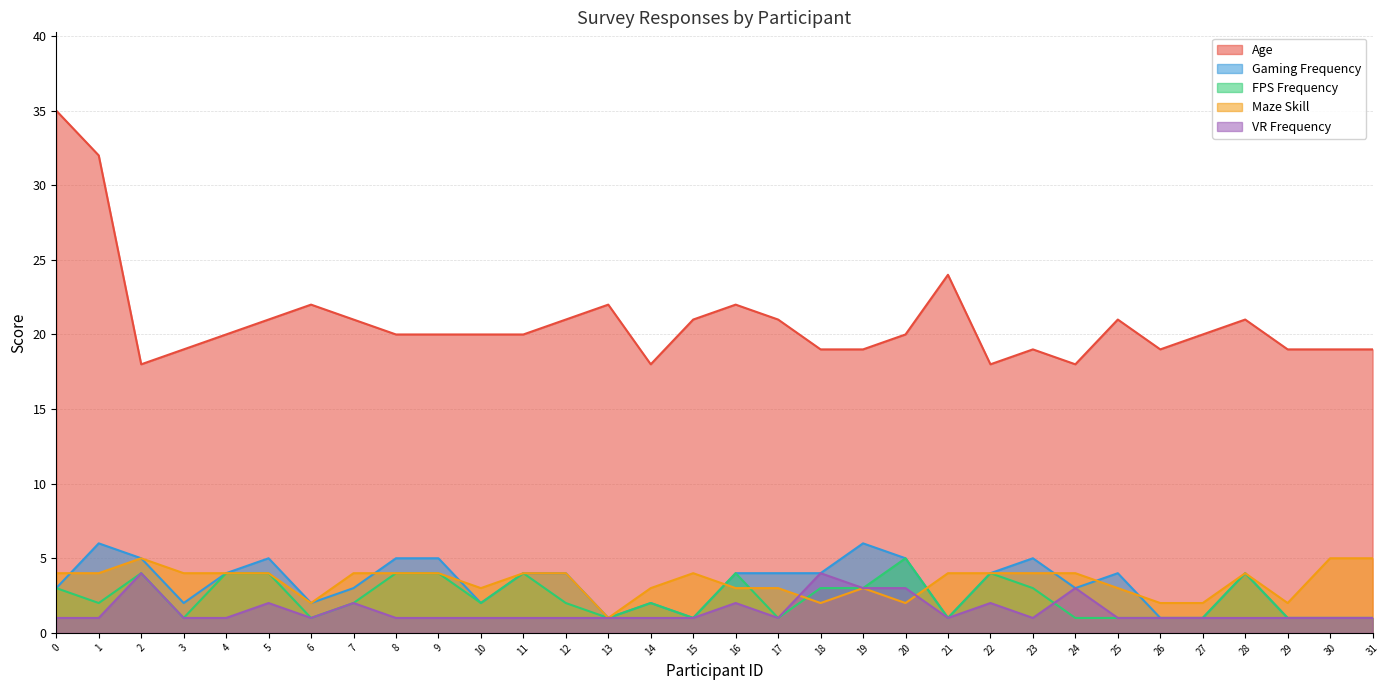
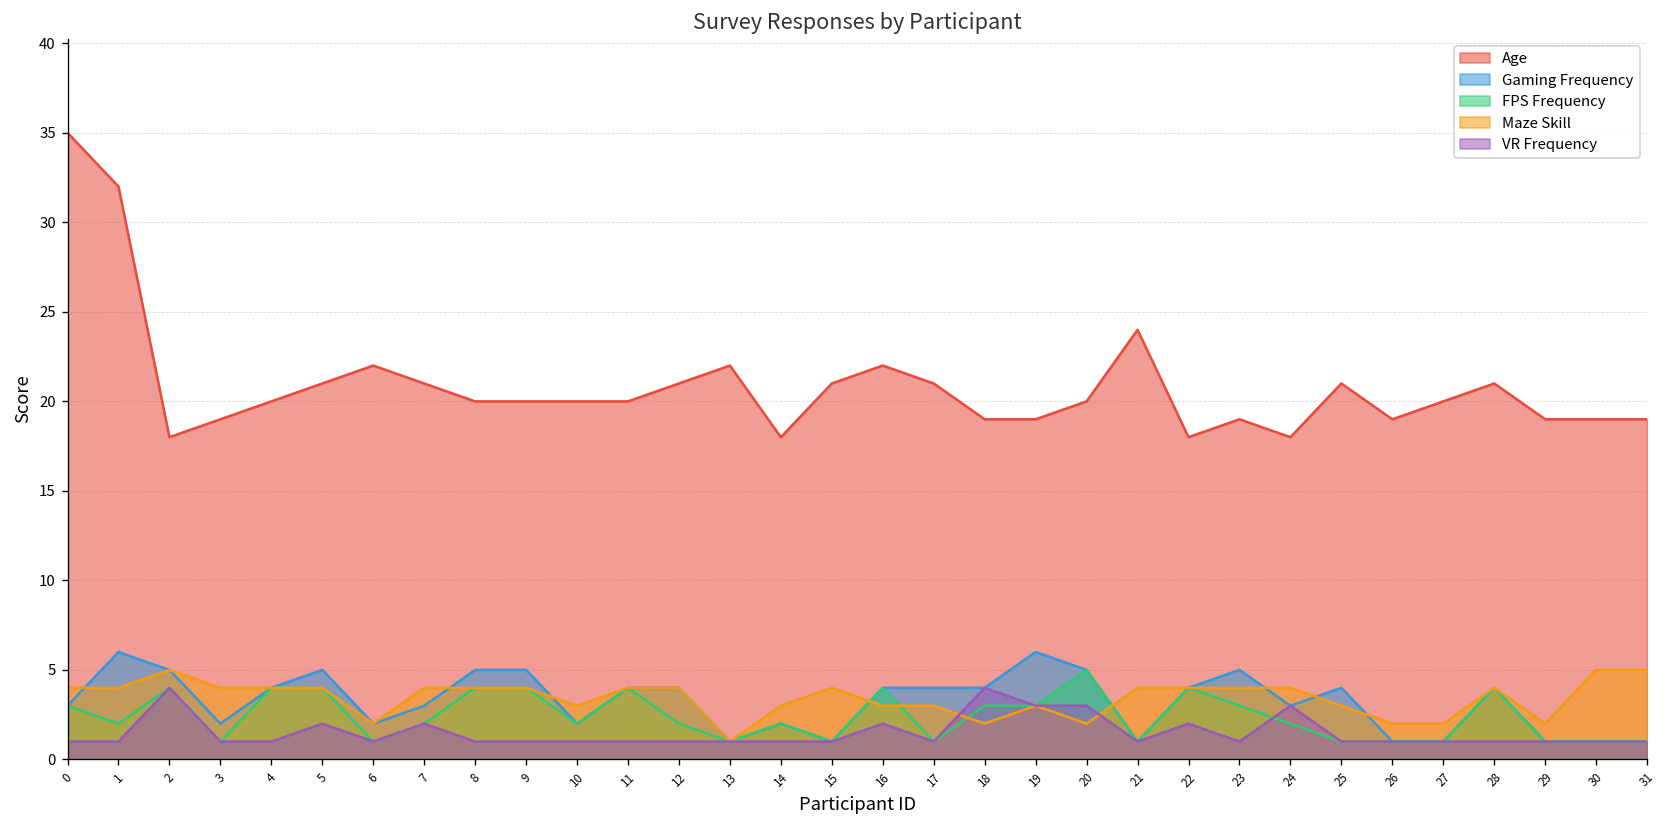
  {
    "Age": {
      "0": 35,
      "1": 32,
      "2": 18,
      "3": 19,
      "4": 20,
      "5": 21,
      "6": 22,
      "7": 21,
      "8": 20,
      "9": 20,
      "10": 20,
      "11": 20,
      "12": 21,
      "13": 22,
      "14": 18,
      "15": 21,
      "16": 22,
      "17": 21,
      "18": 19,
      "19": 19,
      "20": 20,
      "21": 24,
      "22": 18,
      "23": 19,
      "24": 18,
      "25": 21,
      "26": 19,
      "27": 20,
      "28": 21,
      "29": 19,
      "30": 19,
      "31": 19
    },
    "Gaming Frequency": {
      "1": 6,
      "3": 2,
      "5": 5,
      "7": 3,
      "8": 5,
      "9": 5,
      "17": 4,
      "19": 6,
      "23": 5,
      "25": 4
    },
    "FPS Frequency": {
      "1": 2,
      "12": 2,
      "18": 3,
      "23": 3,
-     "24": 1
+     "24": 2
    },
    "Maze Skill": {
      "0": 4,
      "1": 4,
      "3": 4,
      "7": 4,
      "10": 3,
      "14": 3,
      "15": 4,
      "16": 3,
      "17": 3,
      "18": 2,
      "20": 2,
      "21": 4,
      "23": 4,
      "24": 4,
      "25": 3,
      "26": 2,
      "27": 2,
      "29": 2,
      "30": 5,
      "31": 5
    },
    "VR Frequency": {
      "0": 1,
      "1": 1,
      "4": 1,
      "5": 2,
      "8": 1,
      "9": 1,
      "10": 1,
      "11": 1,
      "12": 1,
      "14": 1,
      "16": 2,
      "20": 3,
      "22": 2,
      "23": 1,
      "28": 1
    }
  }
